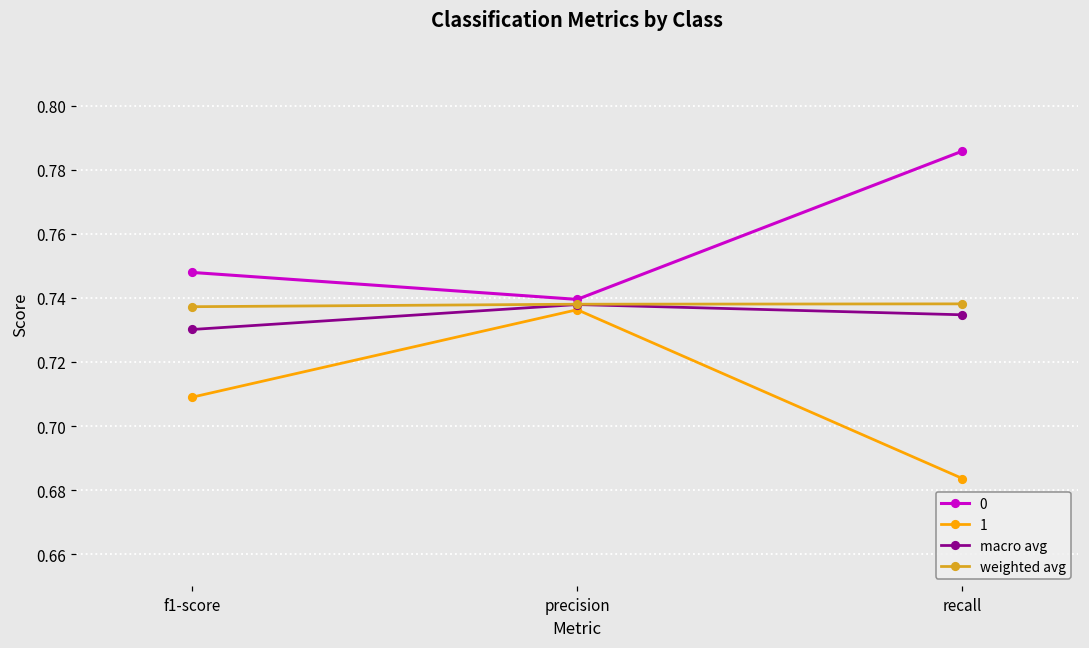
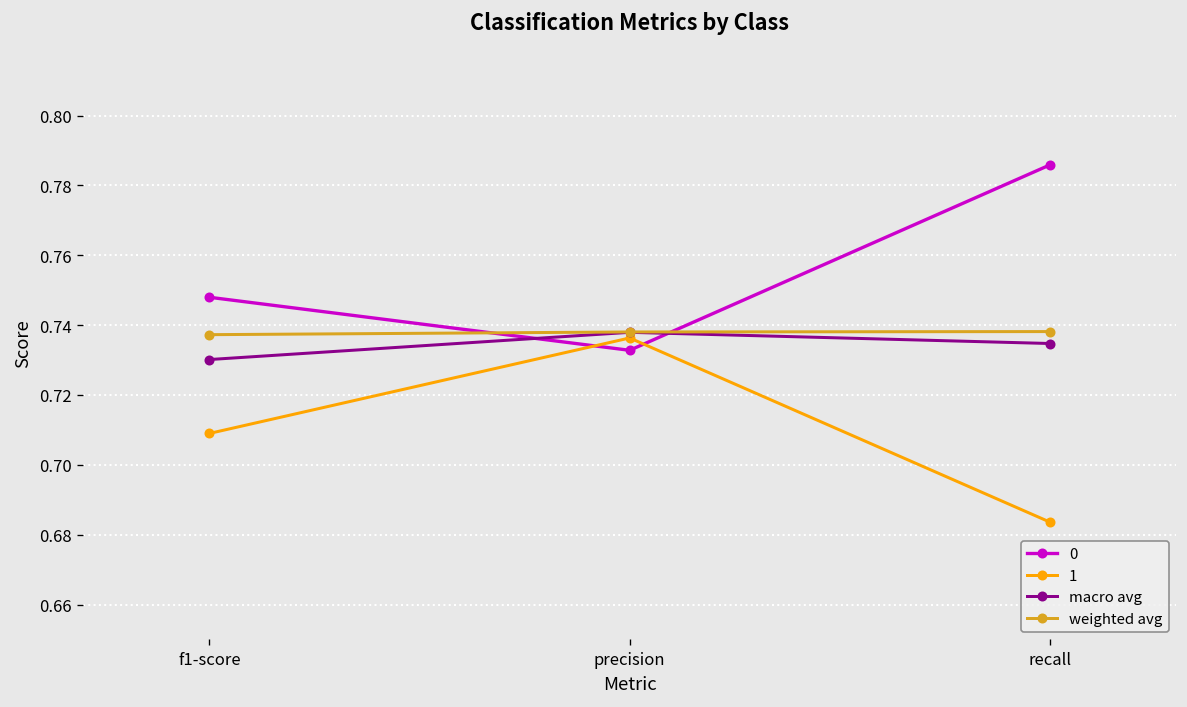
  {
    "0": {
      "f1-score": 0.748,
-     "precision": 0.740,
+     "precision": 0.733,
      "recall": 0.786
    },
    "macro avg": {
      "f1-score": 0.730,
      "recall": 0.735
    }
  }
